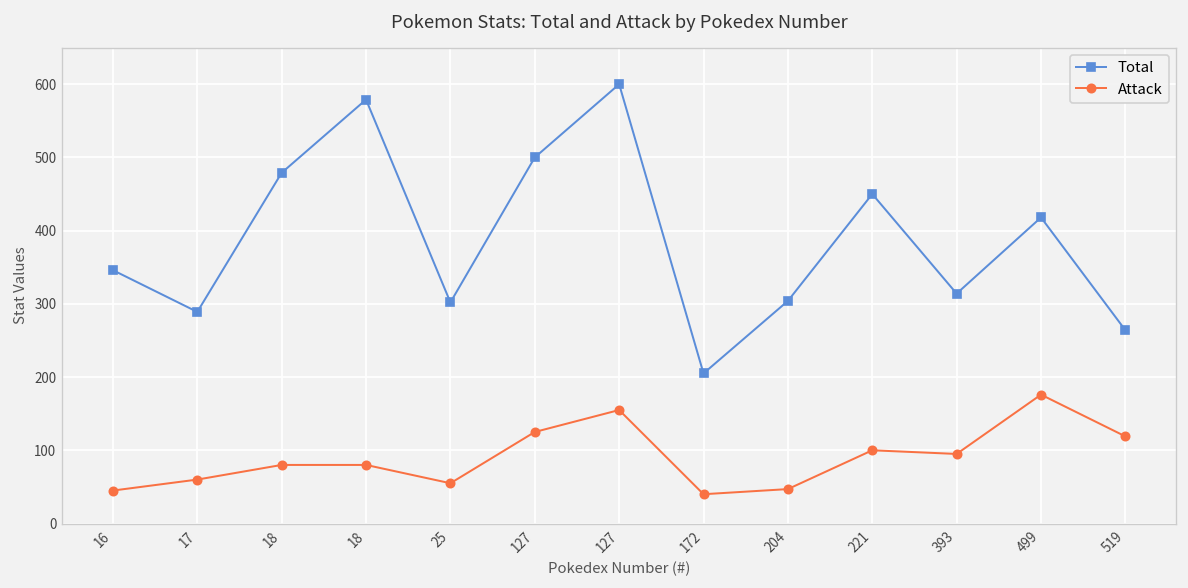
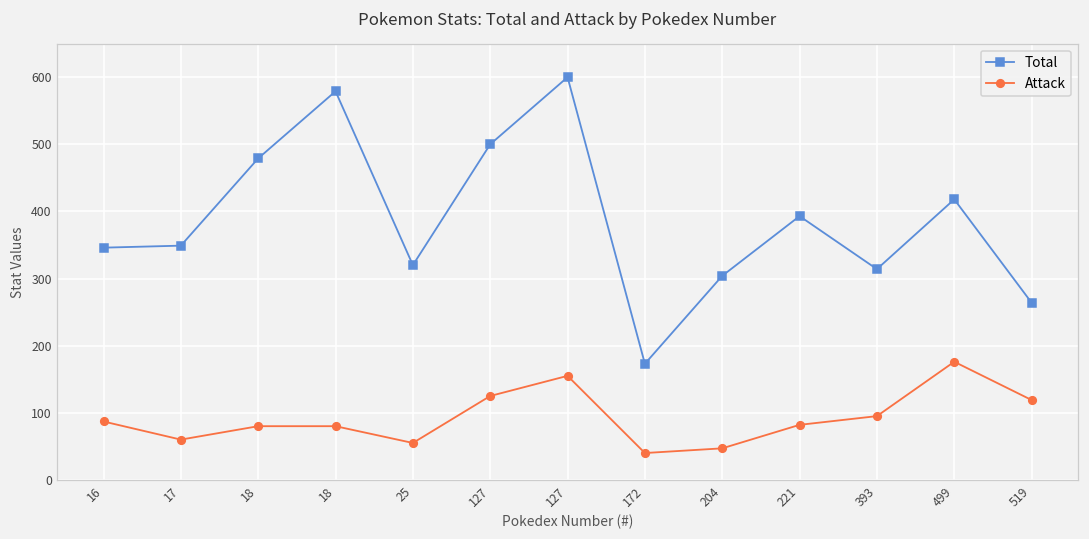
  {
    "Total": {
      "16": 350,
-     "17": 290,
-     "25": 300,
-     "172": 210,
+     "17": 350,
+     "25": 320,
+     "172": 170,
      "204": 300,
-     "221": 450,
+     "221": 390,
      "393": 310,
      "499": 420,
      "519": 260
    },
    "Attack": {
-     "16": 50,
+     "16": 90,
      "17": 60,
      "25": 60,
      "172": 40,
      "204": 50,
-     "221": 100,
+     "221": 80,
      "393": 100,
      "499": 180,
      "519": 120
    }
  }
